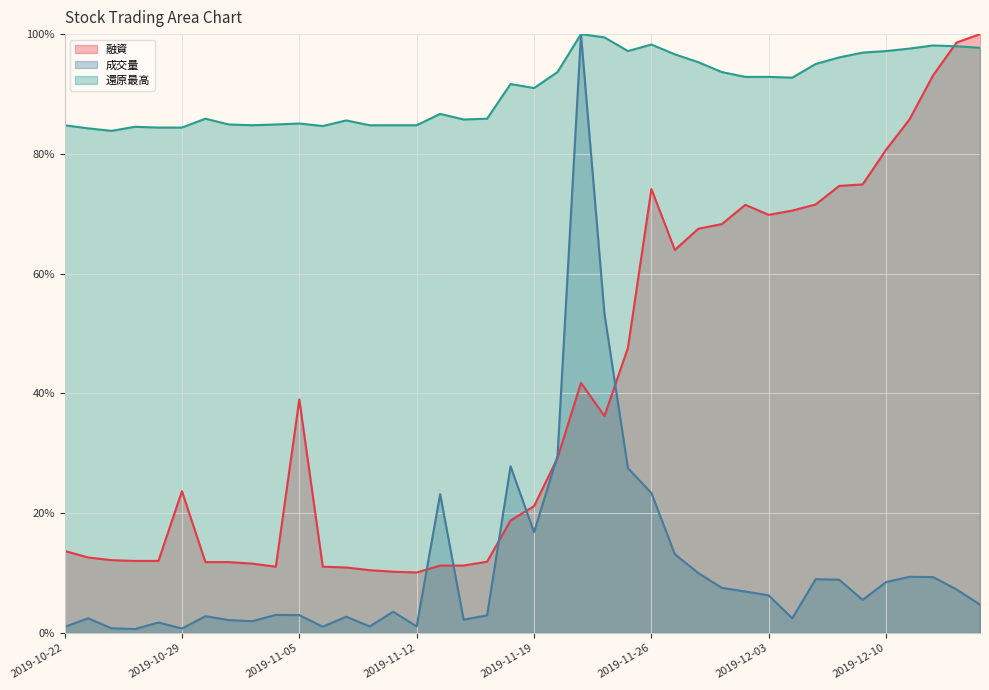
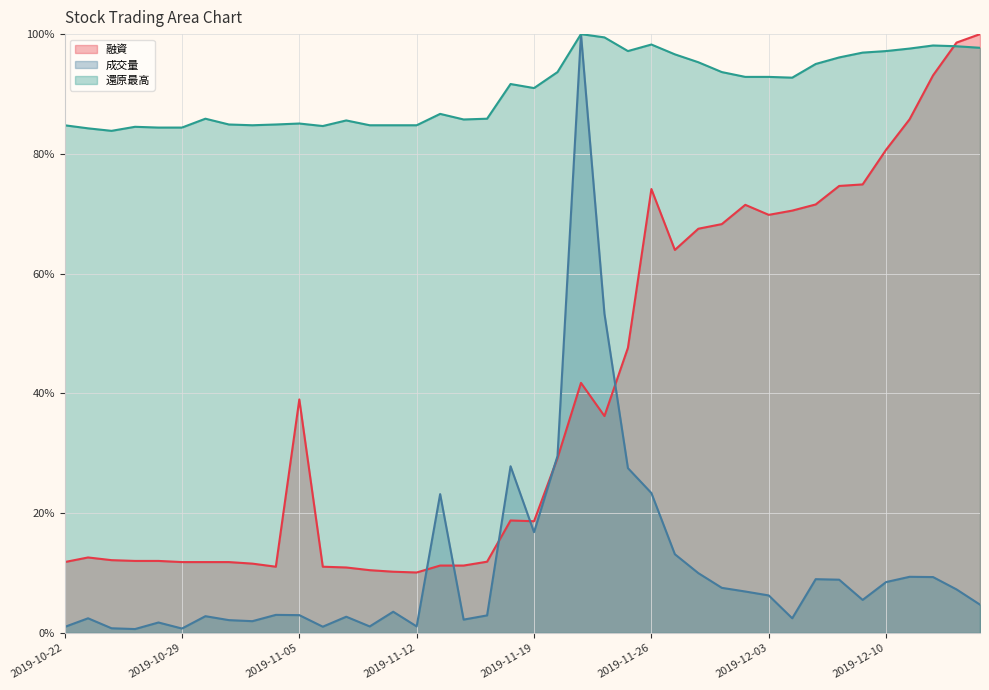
  {
    "融資": {
-     "2019-10-22": "14%",
-     "2019-10-29": "24%",
+     "2019-10-22": "12%",
+     "2019-10-29": "12%",
      "2019-11-05": "39%",
      "2019-11-12": "10%",
-     "2019-11-19": "21%",
+     "2019-11-19": "19%",
      "2019-11-26": "74%",
      "2019-12-03": "70%",
      "2019-12-10": "81%"
    }
  }
